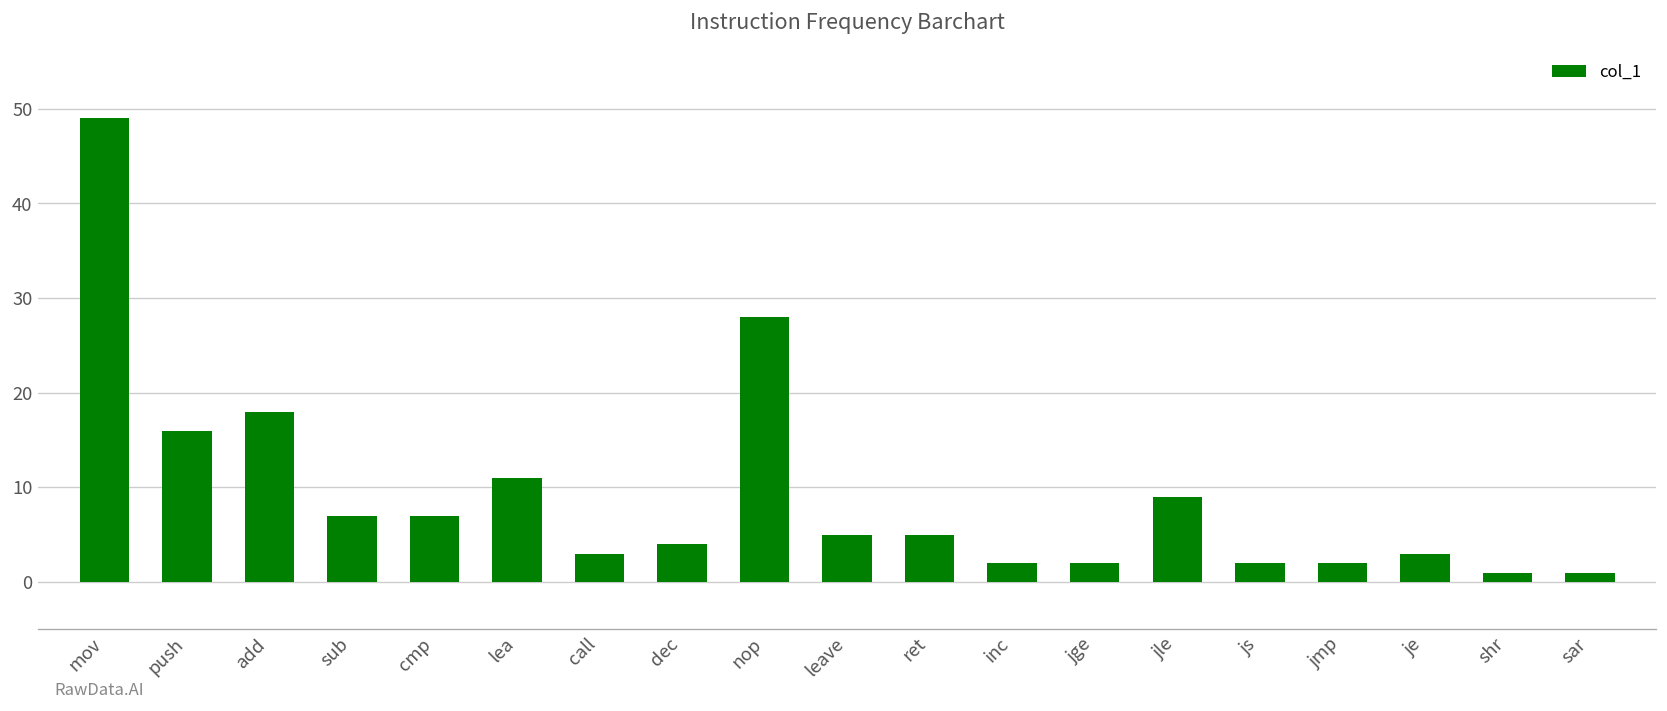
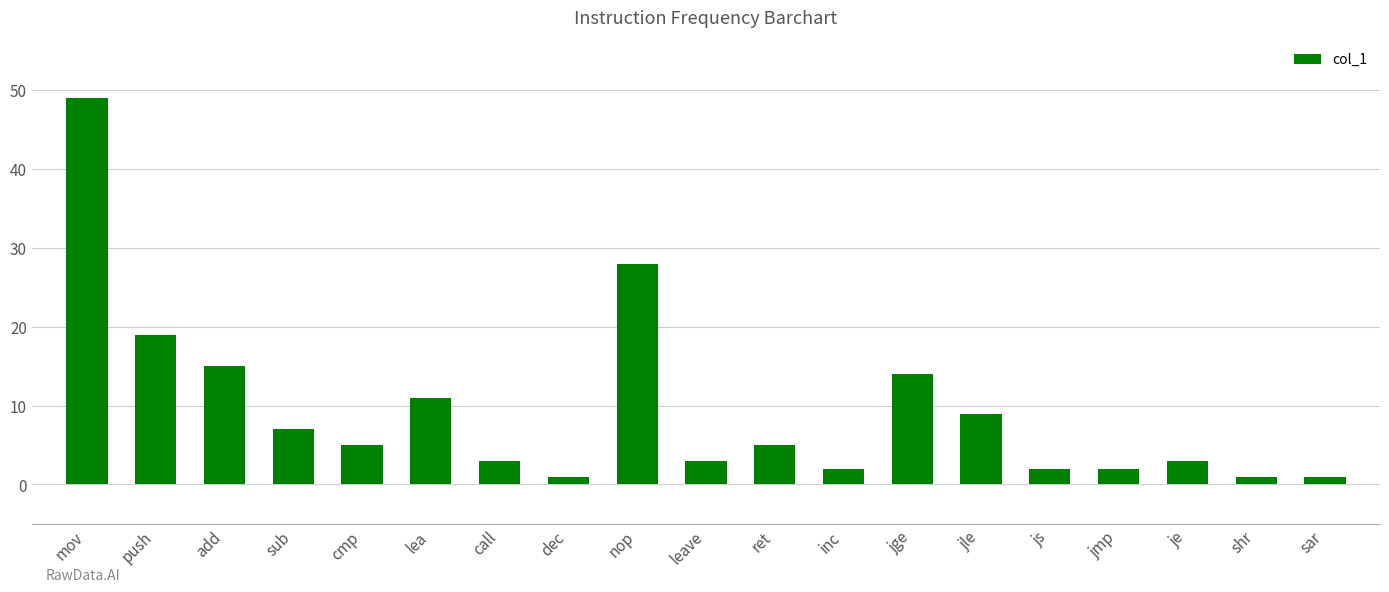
  {
    "mov": 49,
-   "push": 16,
-   "add": 18,
+   "push": 19,
+   "add": 15,
    "sub": 7,
-   "cmp": 7,
+   "cmp": 5,
    "lea": 11,
    "call": 3,
-   "dec": 4,
+   "dec": 1,
    "nop": 28,
-   "leave": 5,
+   "leave": 3,
    "ret": 5,
    "inc": 2,
-   "jge": 2,
+   "jge": 14,
    "jle": 9,
    "js": 2,
    "jmp": 2,
    "je": 3,
    "shr": 1,
    "sar": 1
  }
